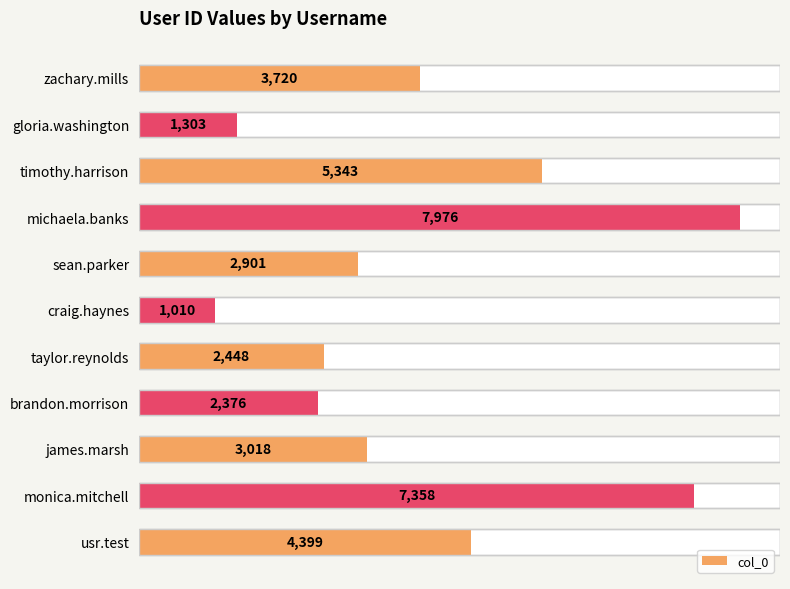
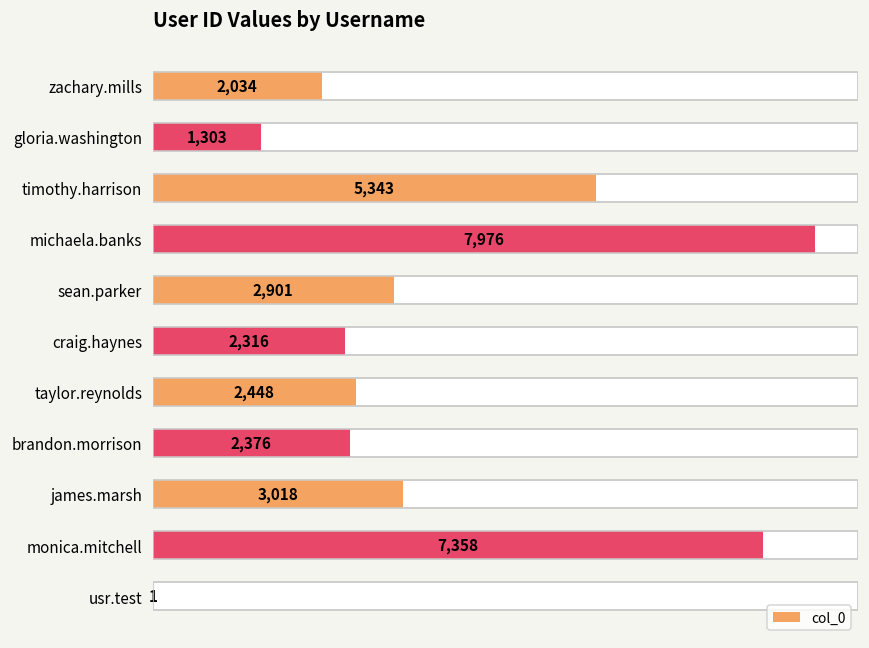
  {
    "col_0": {
-     "zachary.mills": "3,720",
-     "craig.haynes": "1,010",
-     "usr.test": "4,399"
+     "zachary.mills": "2,034",
+     "craig.haynes": "2,316",
+     "usr.test": "1"
    }
  }
